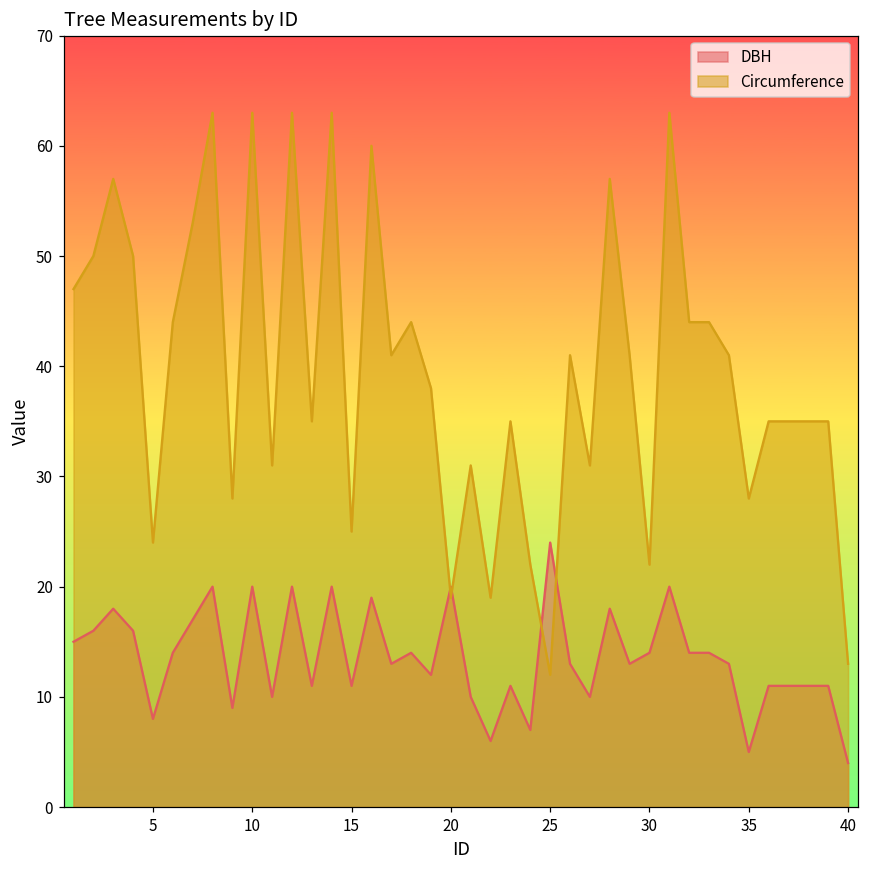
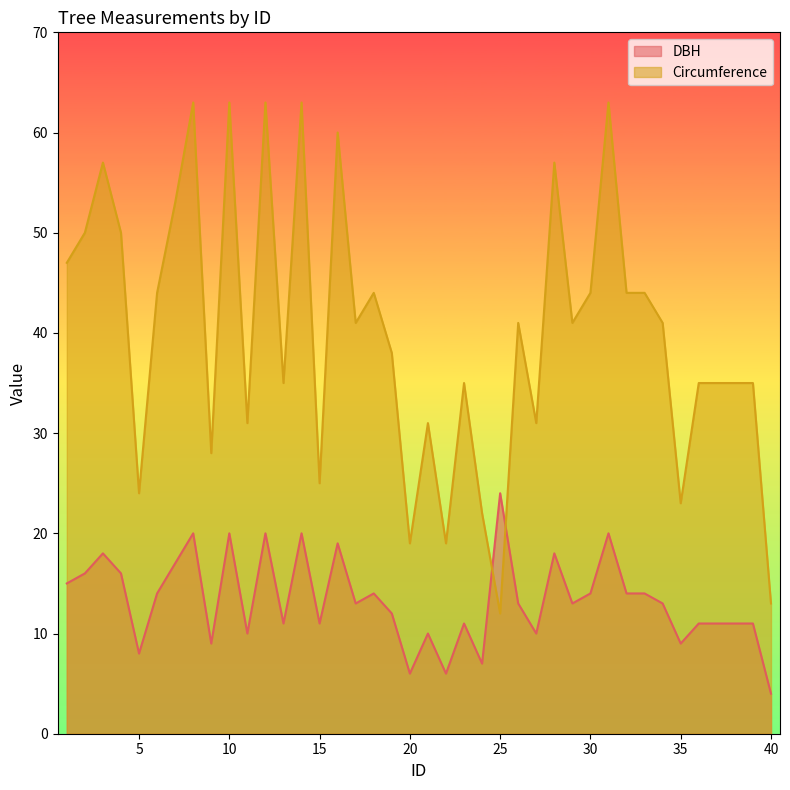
  {
    "DBH": {
      "5": 8,
      "10": 20,
      "15": 11,
-     "20": 20,
+     "20": 6,
      "25": 24,
      "30": 14,
-     "35": 5,
+     "35": 9,
      "40": 4
    },
    "Circumference": {
      "5": 24,
      "10": 63,
      "15": 25,
      "20": 19,
      "25": 12,
-     "30": 22,
-     "35": 28,
+     "30": 44,
+     "35": 23,
      "40": 13
    }
  }
